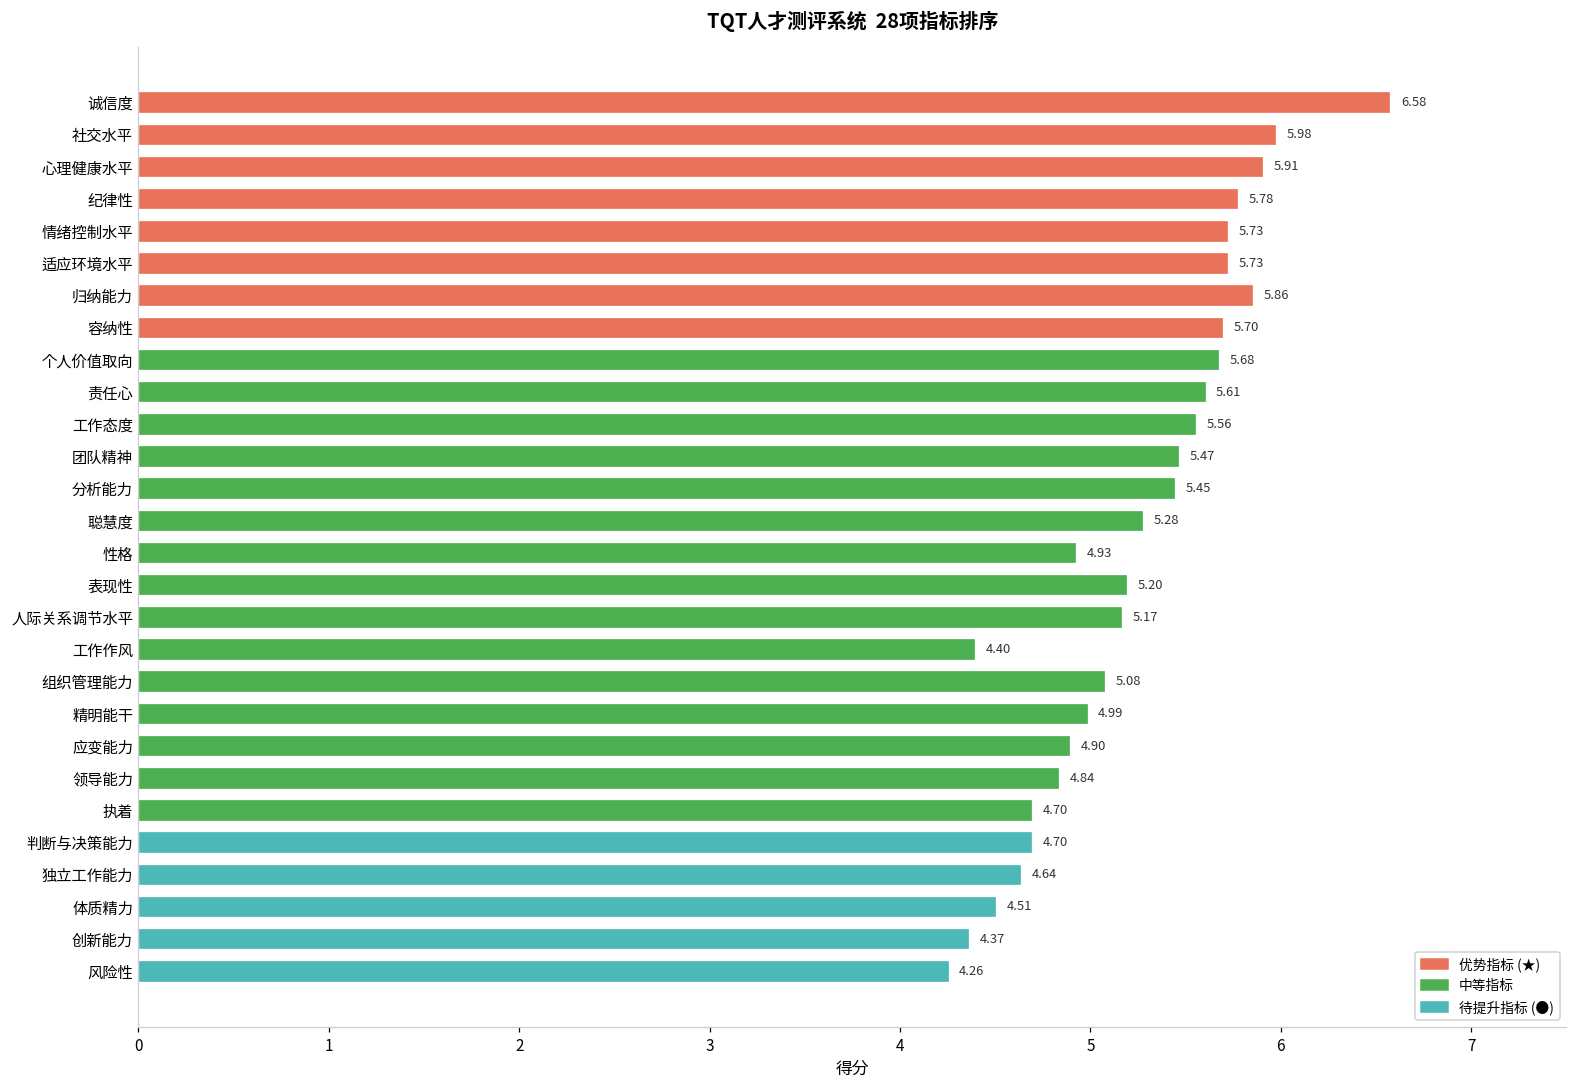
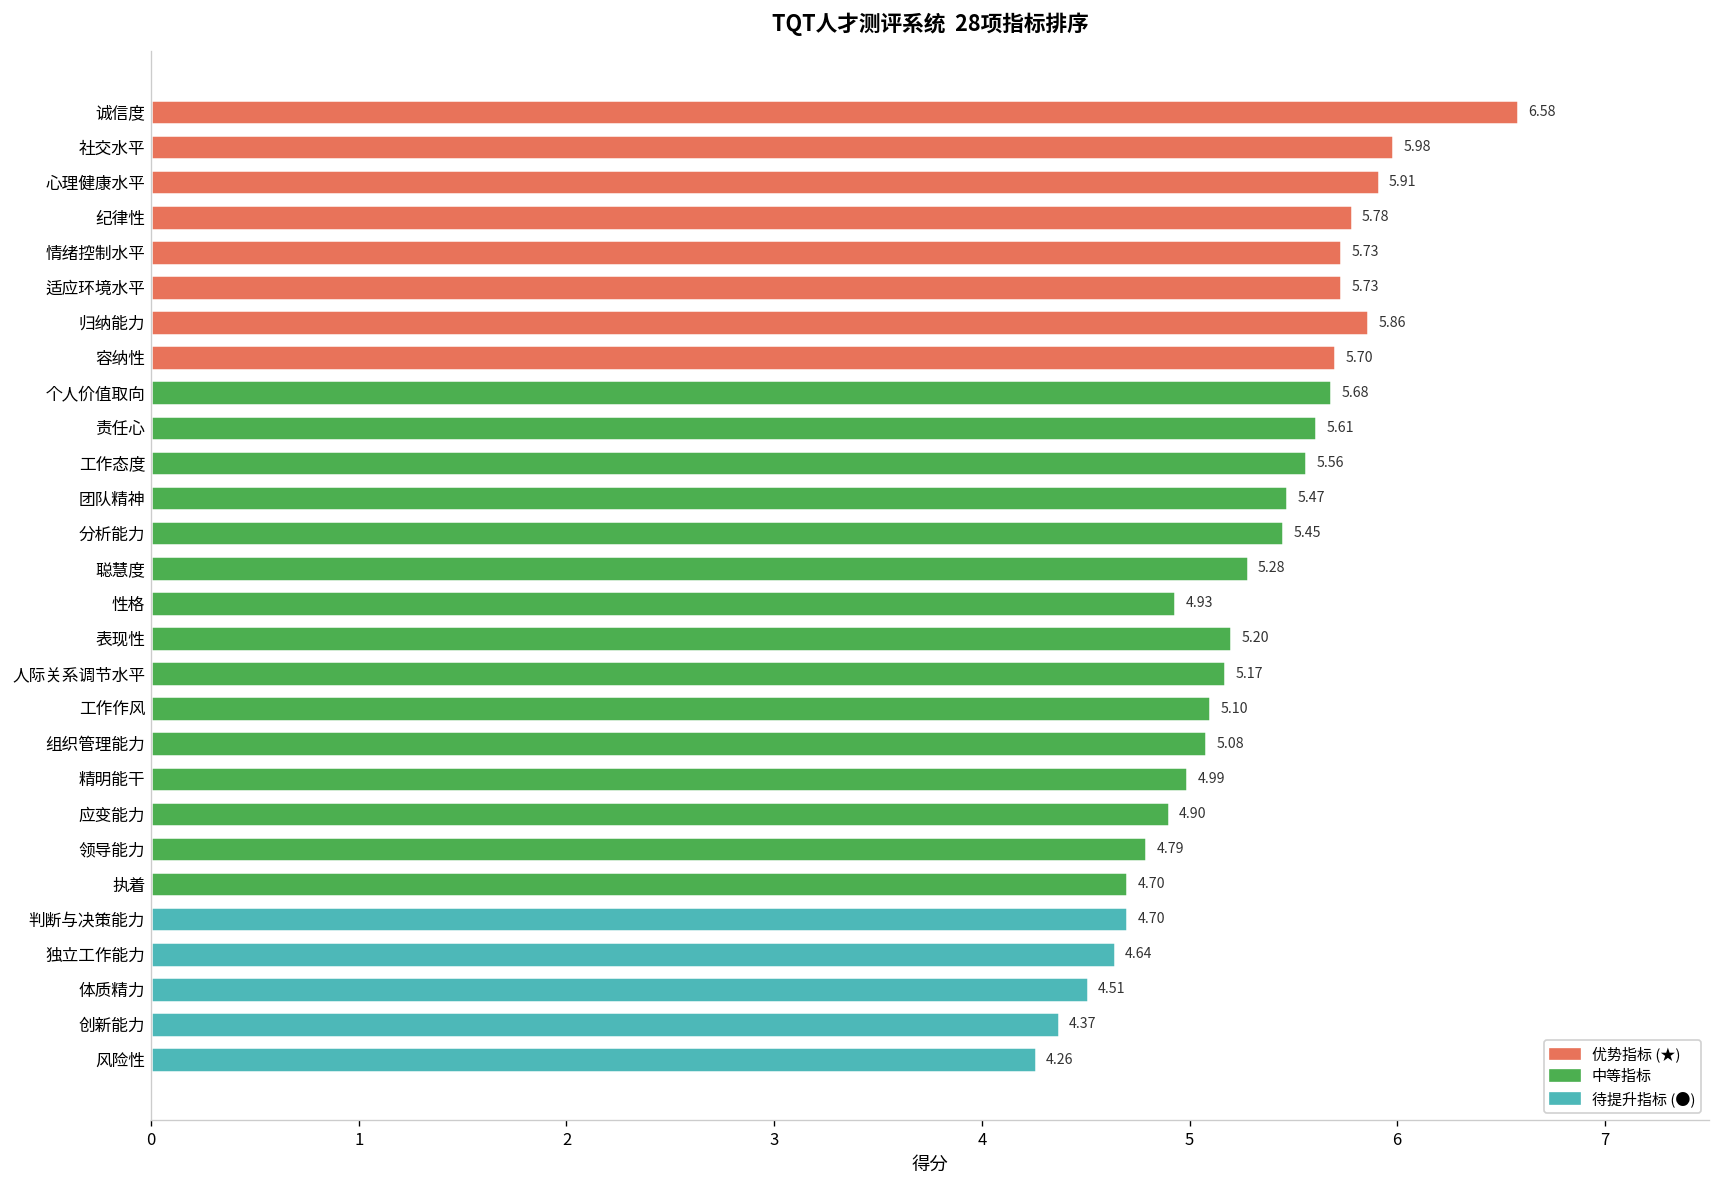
  {
    "诚信度": 6.58,
    "社交水平": 5.98,
    "心理健康水平": 5.91,
    "纪律性": 5.78,
    "情绪控制水平": 5.73,
    "适应环境水平": 5.73,
    "归纳能力": 5.86,
    "容纳性": 5.70,
    "个人价值取向": 5.68,
    "责任心": 5.61,
    "工作态度": 5.56,
    "团队精神": 5.47,
    "分析能力": 5.45,
    "聪慧度": 5.28,
    "性格": 4.93,
    "表现性": 5.20,
    "人际关系调节水平": 5.17,
-   "工作作风": 4.40,
+   "工作作风": 5.10,
    "组织管理能力": 5.08,
    "精明能干": 4.99,
    "应变能力": 4.90,
-   "领导能力": 4.84,
+   "领导能力": 4.79,
    "执着": 4.70,
    "判断与决策能力": 4.70,
    "独立工作能力": 4.64,
    "体质精力": 4.51,
    "创新能力": 4.37,
    "风险性": 4.26
  }
